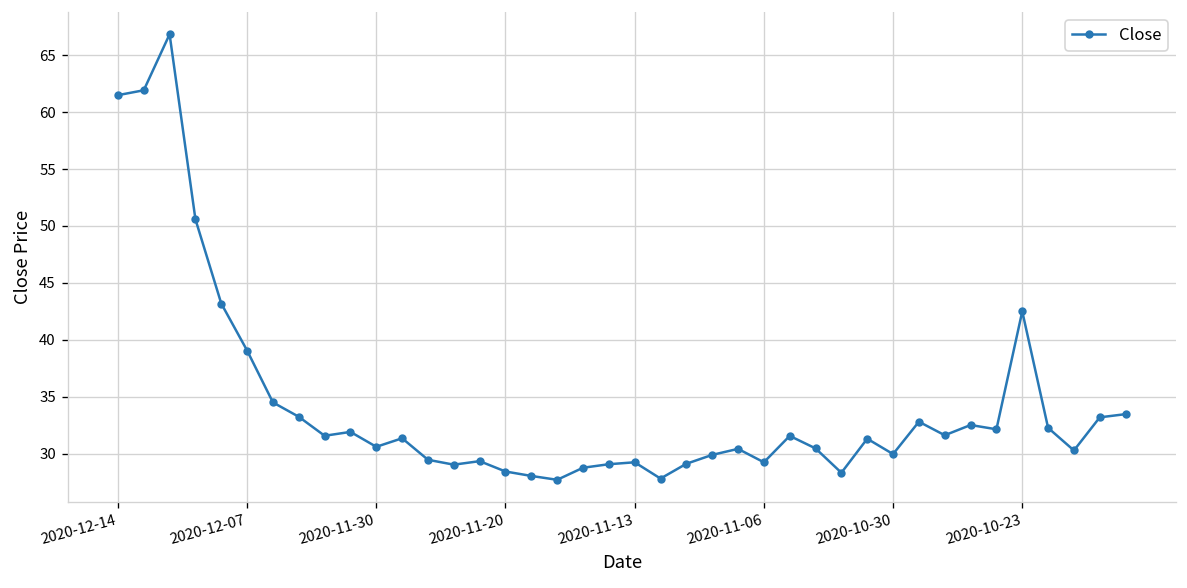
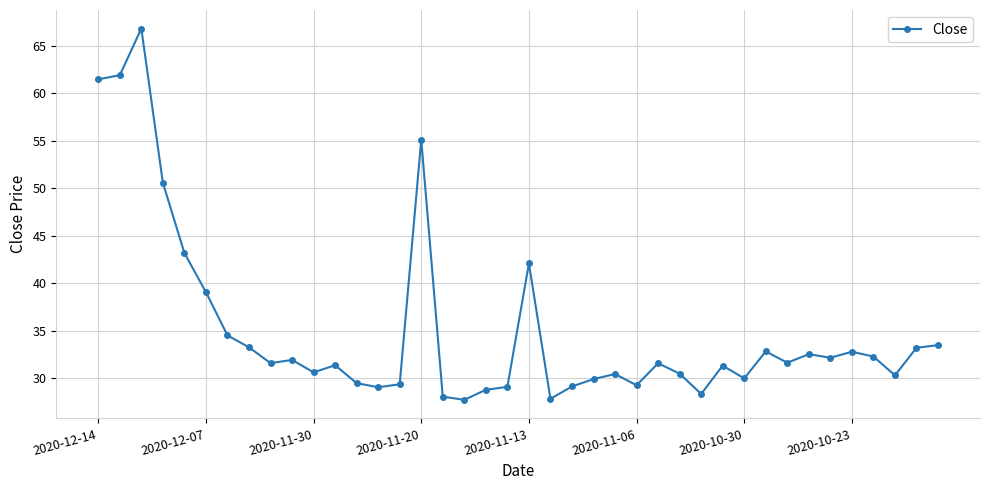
  {
    "2020-12-14": 61,
    "2020-12-07": 39,
    "2020-11-30": 31,
-   "2020-11-20": 28,
-   "2020-11-13": 29,
+   "2020-11-20": 55,
+   "2020-11-13": 42,
    "2020-11-06": 29,
    "2020-10-30": 30,
-   "2020-10-23": 42
+   "2020-10-23": 33
  }
